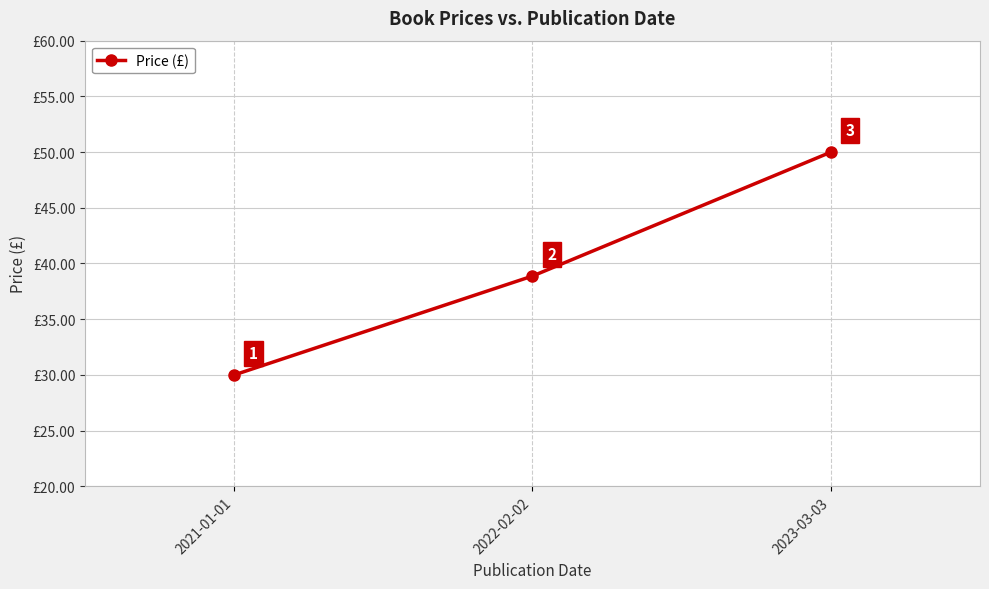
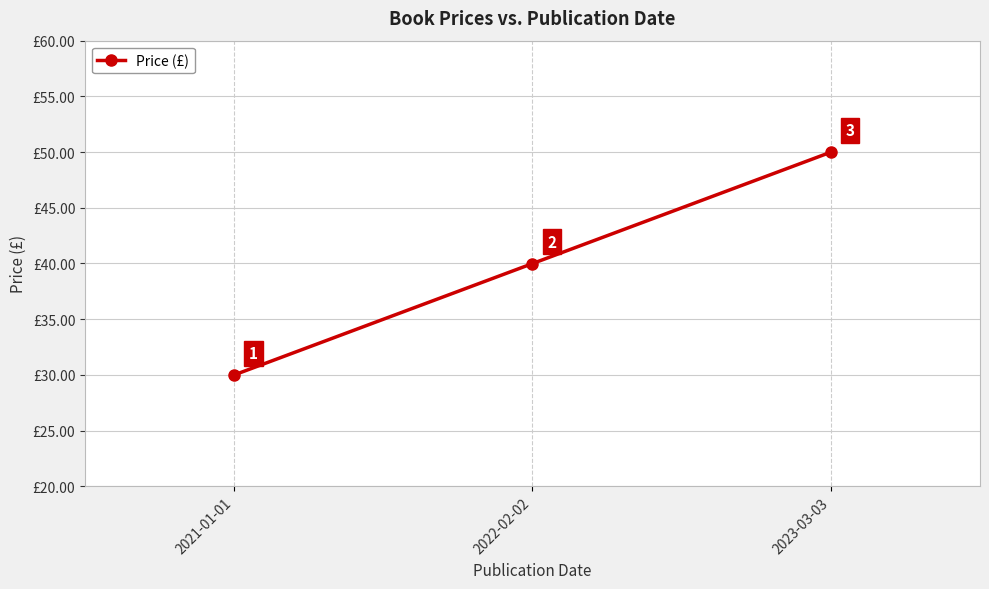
  {
-   "2022-02-02": "£38.9"
+   "2022-02-02": "£40.0"
  }
